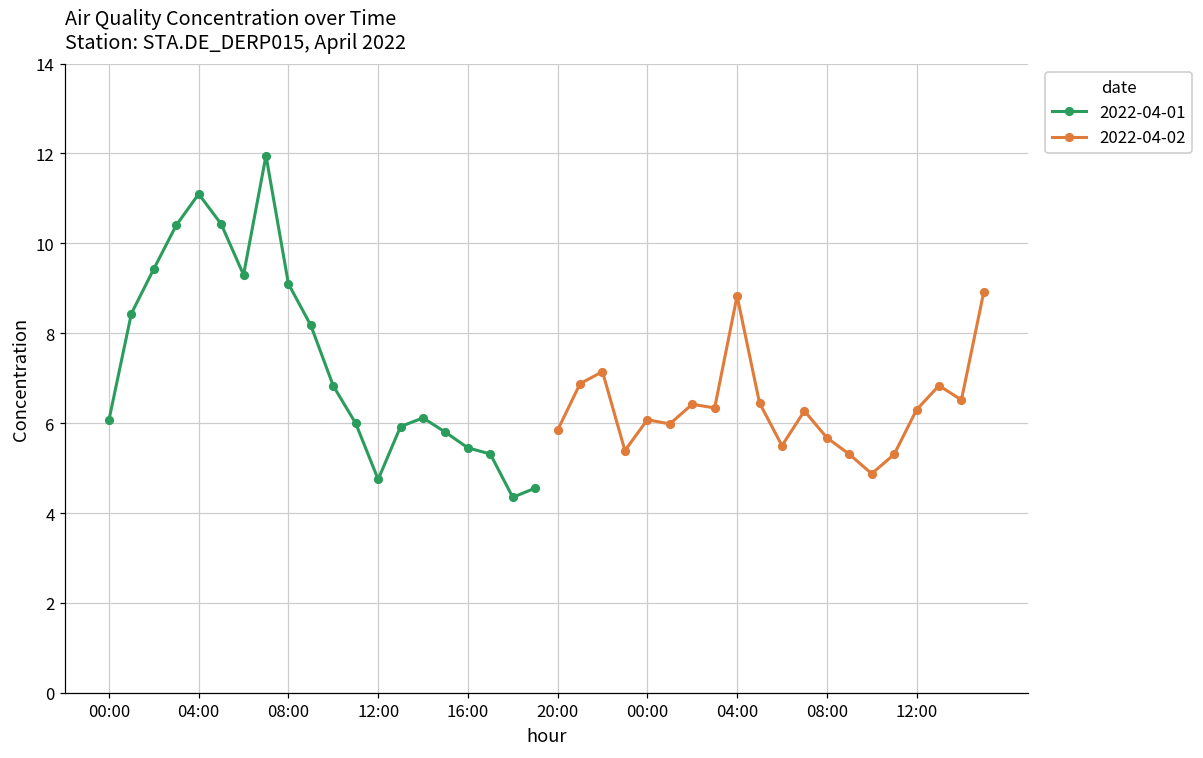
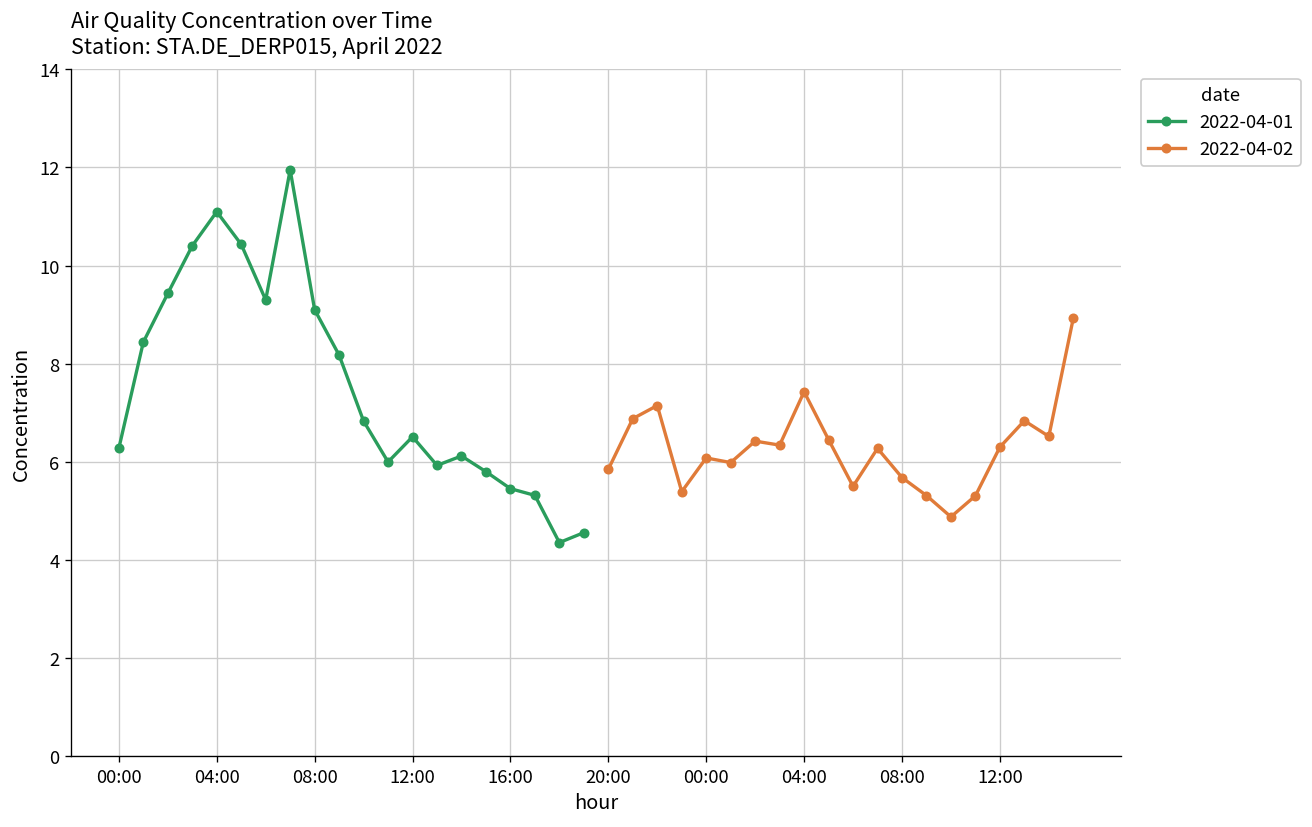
  {
    "2022-04-01": {
-     "00:00": 6.1,
+     "00:00": 6.3,
      "04:00": 11.1,
      "08:00": 9.1,
-     "12:00": 4.7,
+     "12:00": 6.5,
      "16:00": 5.4
    },
    "2022-04-02": {
      "20:00": 5.8,
      "00:00": 6.1,
-     "04:00": 8.8,
+     "04:00": 7.4,
      "08:00": 5.7,
      "12:00": 6.3
    }
  }
